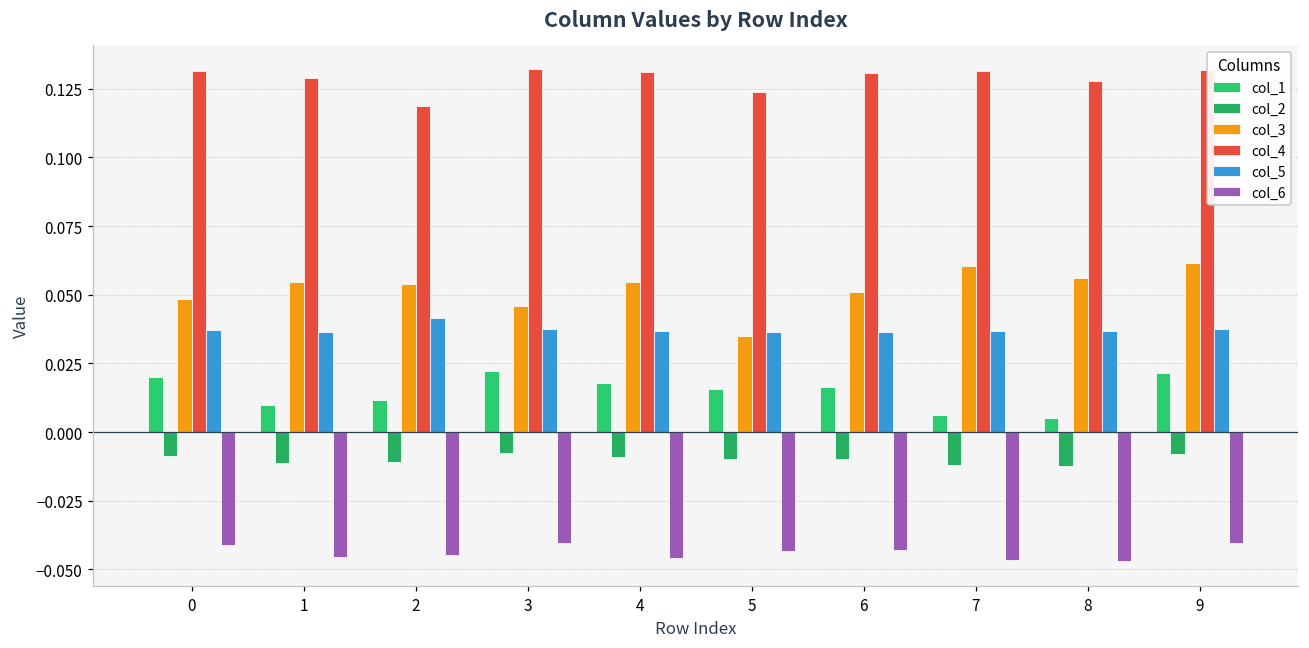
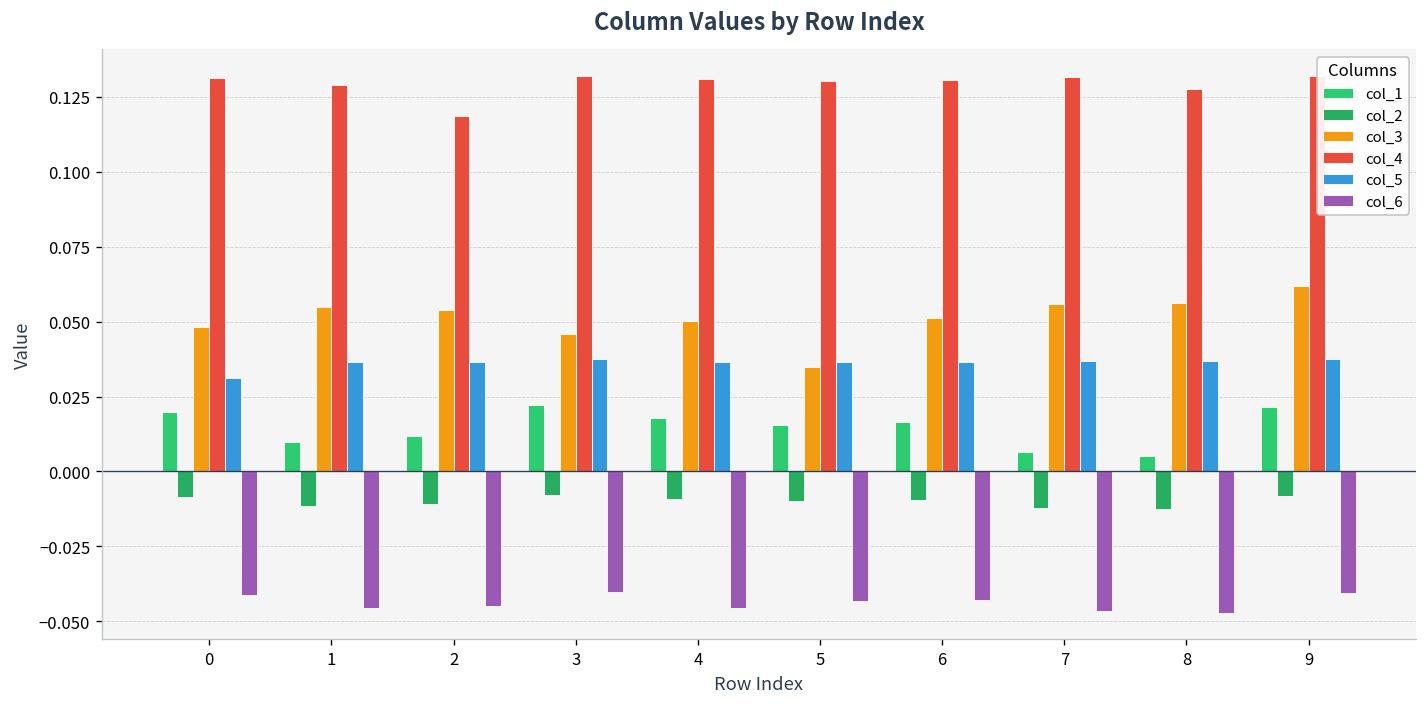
  {
    "col_3": {
      "0": 0.048,
      "1": 0.055,
      "2": 0.054,
      "3": 0.046,
-     "4": 0.055,
+     "4": 0.050,
      "5": 0.035,
      "6": 0.051,
-     "7": 0.060,
+     "7": 0.056,
      "8": 0.056,
      "9": 0.062
    },
    "col_4": {
      "0": 0.131,
      "1": 0.129,
      "2": 0.119,
      "3": 0.132,
      "4": 0.131,
-     "5": 0.124,
+     "5": 0.130,
      "6": 0.131,
      "7": 0.132,
      "8": 0.128,
      "9": 0.132
    },
    "col_5": {
-     "0": 0.037,
+     "0": 0.031,
      "1": 0.037,
-     "2": 0.041,
+     "2": 0.036,
      "3": 0.038,
      "4": 0.037,
      "5": 0.036,
      "6": 0.037,
      "7": 0.037,
      "8": 0.037,
      "9": 0.037
    },
    "col_6": {
      "0": -0.041,
      "1": -0.046,
      "2": -0.045,
      "3": -0.040,
      "4": -0.046,
      "5": -0.043,
      "6": -0.043,
      "7": -0.047,
      "8": -0.047,
      "9": -0.041
    }
  }
